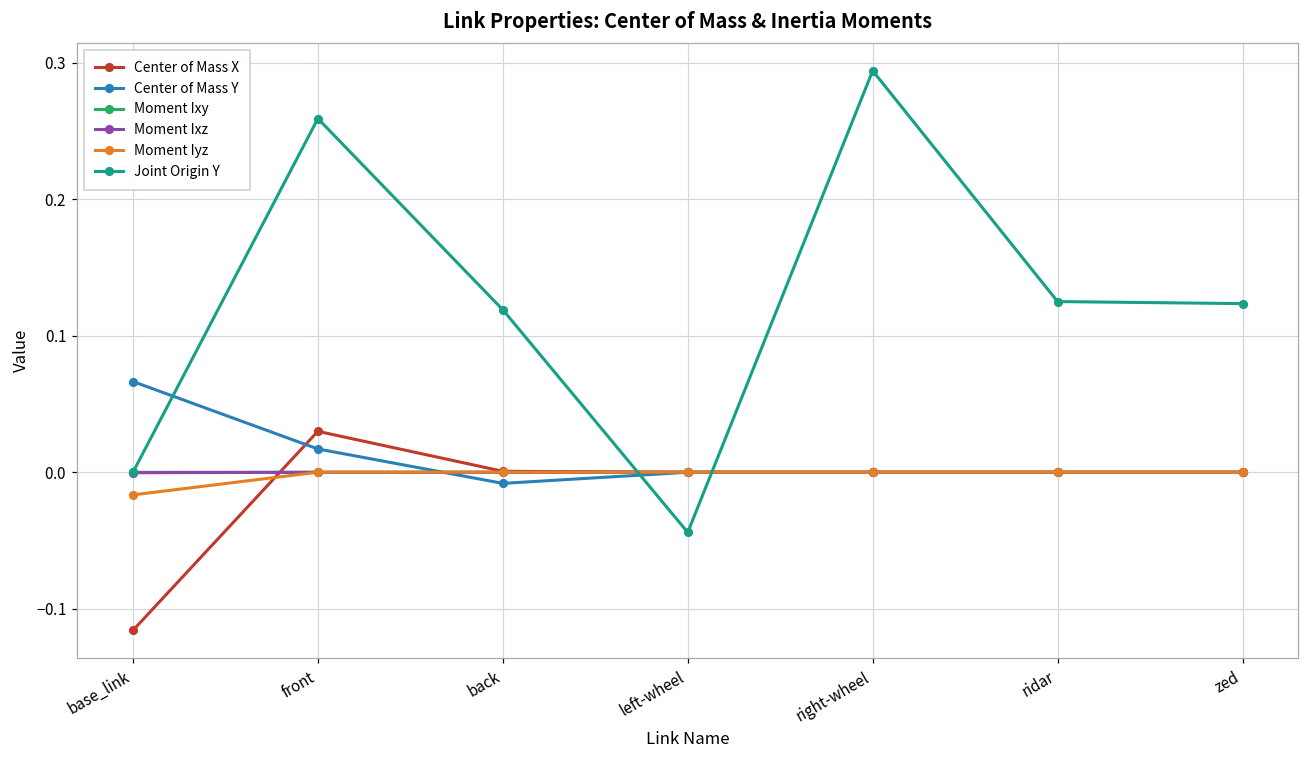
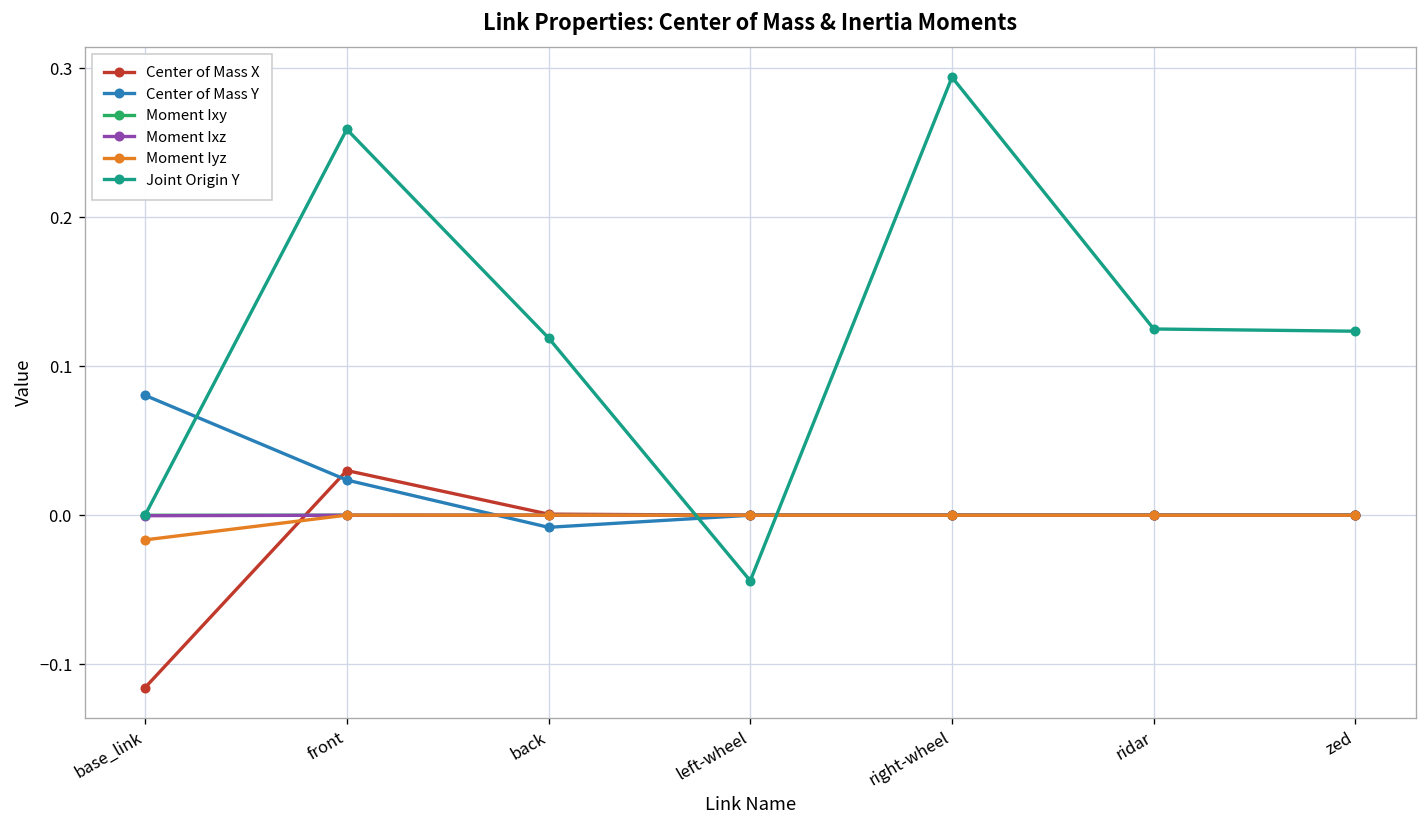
  {
    "Center of Mass X": {
      "base_link": -0.116,
      "front": 0.030
    },
    "Center of Mass Y": {
-     "base_link": 0.066,
-     "front": 0.017,
+     "base_link": 0.080,
+     "front": 0.024,
      "back": -0.008
    },
    "Moment Iyz": {
      "base_link": -0.017
    }
  }
